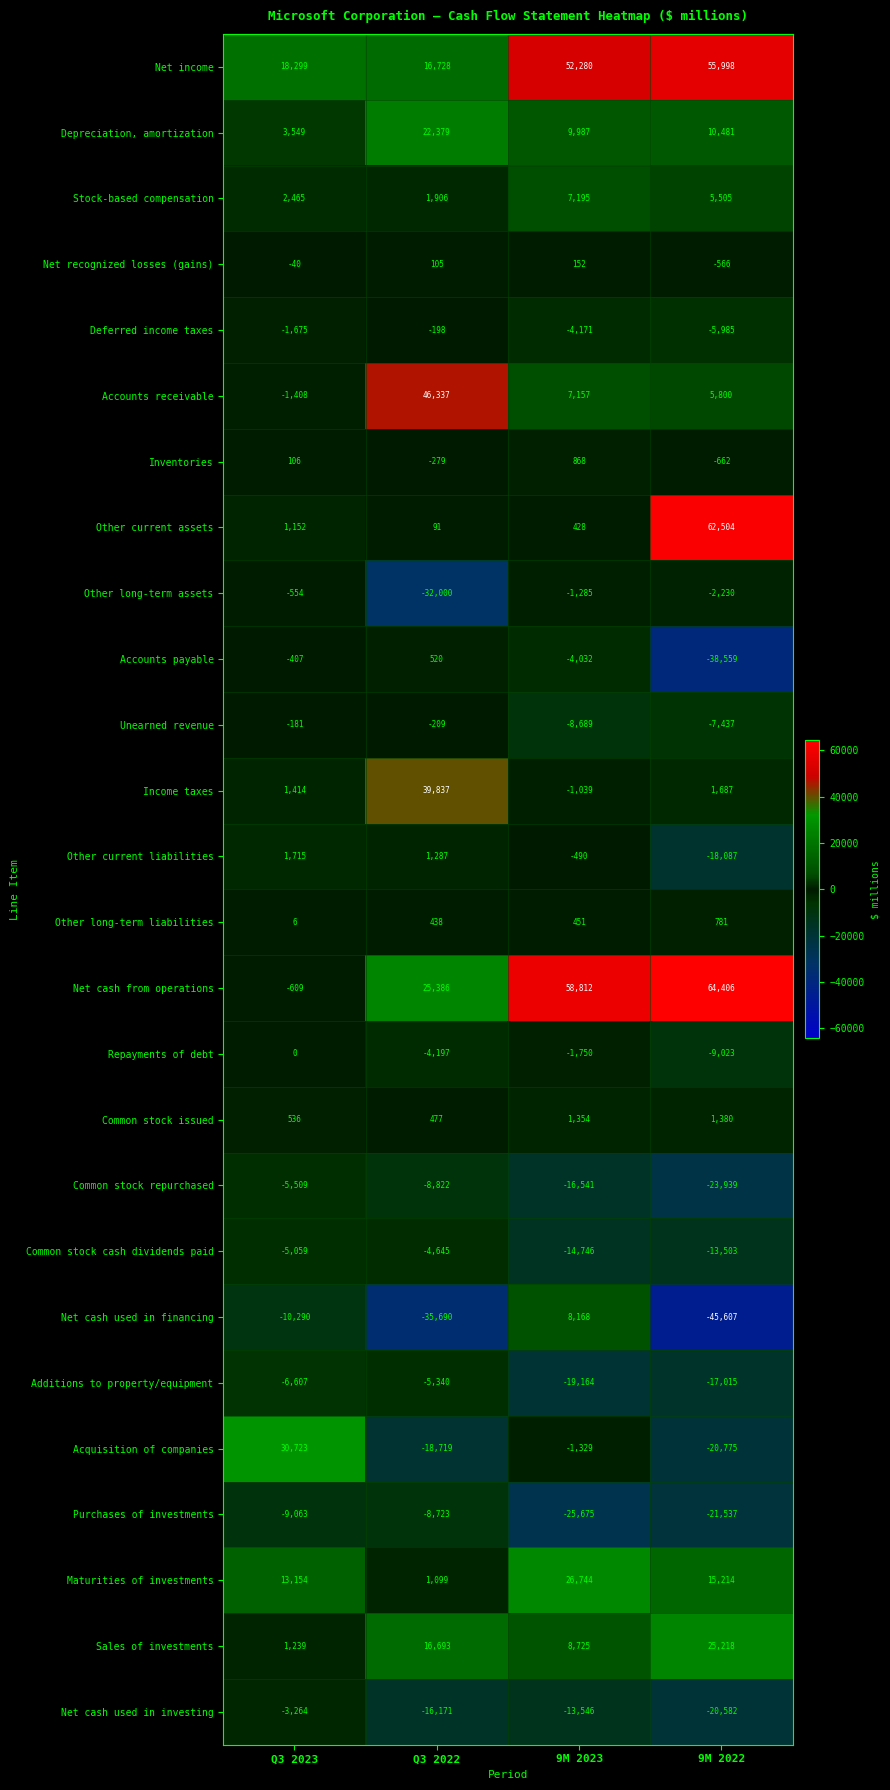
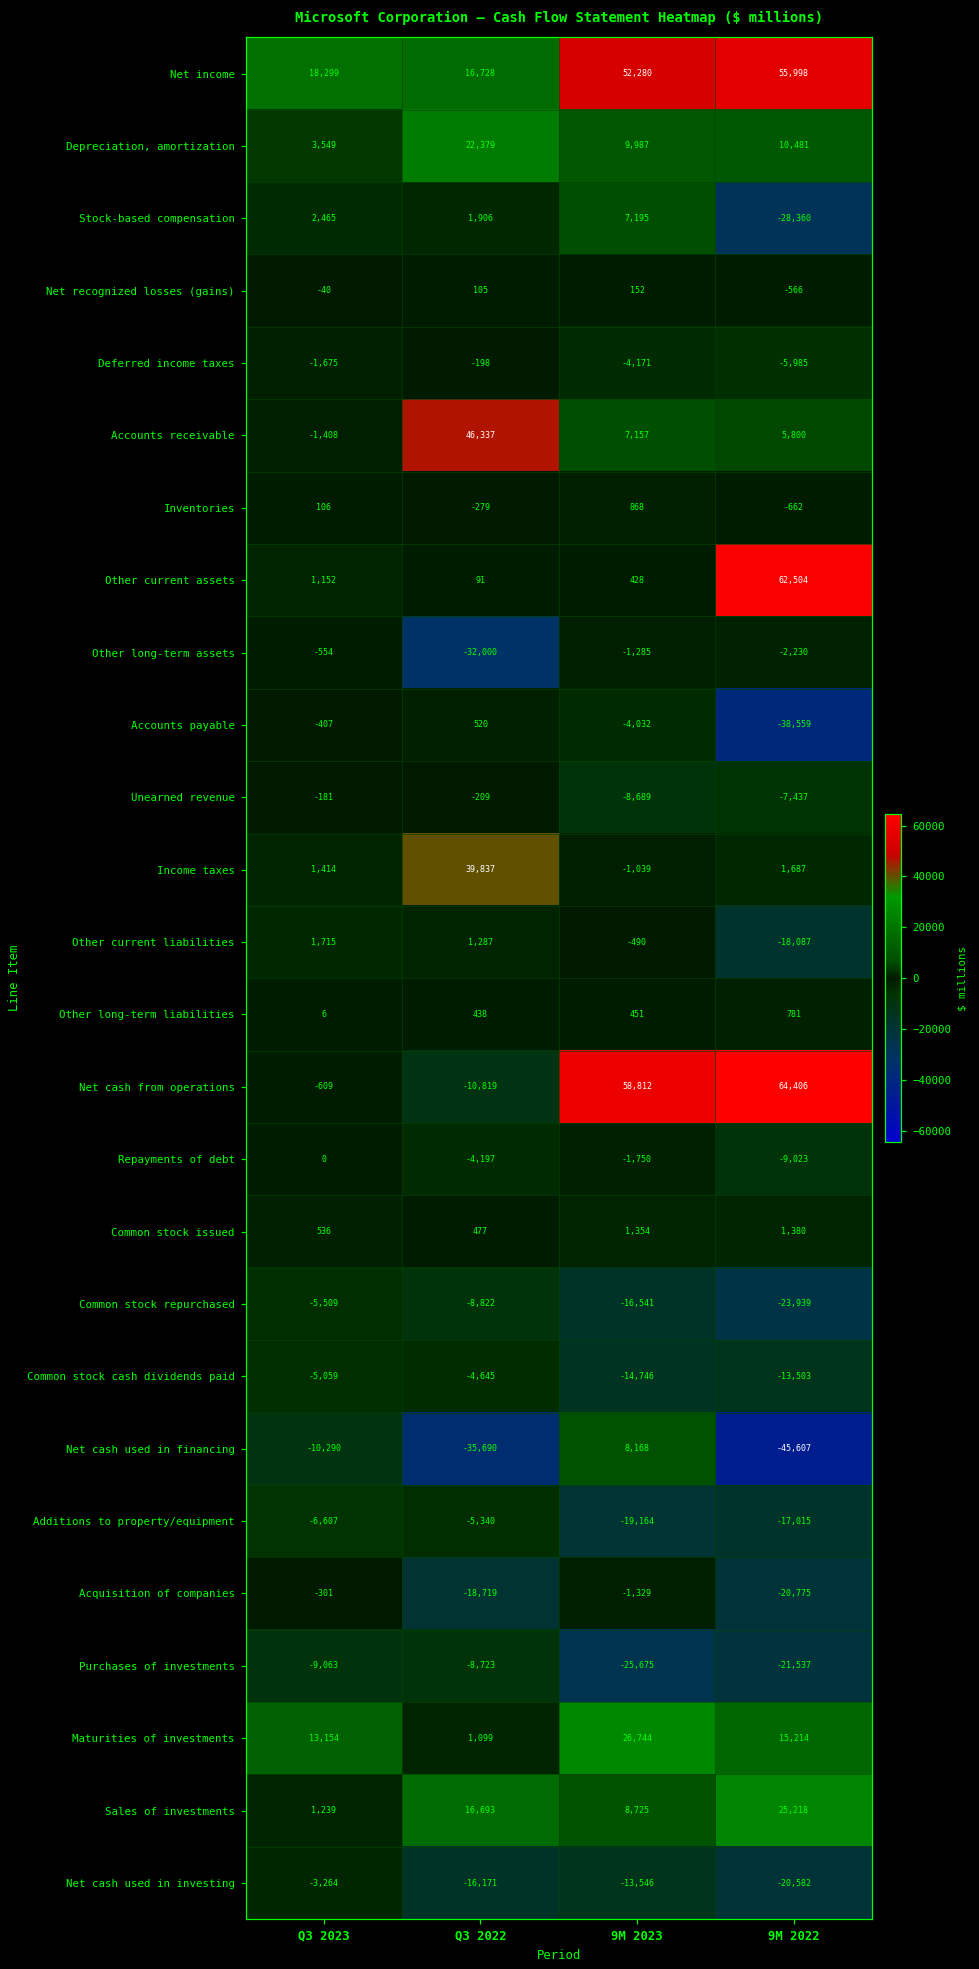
  {
    "Net income": {
      "Q3 2023": "18,299",
      "Q3 2022": "16,728",
      "9M 2023": "52,280",
      "9M 2022": "55,998"
    },
    "Depreciation, amortization": {
      "Q3 2023": "3,549",
      "Q3 2022": "22,379",
      "9M 2023": "9,987",
      "9M 2022": "10,481"
    },
    "Stock-based compensation": {
      "Q3 2023": "2,465",
      "Q3 2022": "1,906",
      "9M 2023": "7,195",
-     "9M 2022": "5,505"
+     "9M 2022": "-28,360"
    },
    "Net recognized losses (gains)": {
      "Q3 2023": "-40",
      "Q3 2022": "105",
      "9M 2023": "152",
      "9M 2022": "-566"
    },
    "Deferred income taxes": {
      "Q3 2023": "-1,675",
      "Q3 2022": "-198",
      "9M 2023": "-4,171",
      "9M 2022": "-5,985"
    },
    "Accounts receivable": {
      "Q3 2023": "-1,408",
      "Q3 2022": "46,337",
      "9M 2023": "7,157",
      "9M 2022": "5,800"
    },
    "Inventories": {
      "Q3 2023": "106",
      "Q3 2022": "-279",
      "9M 2023": "868",
      "9M 2022": "-662"
    },
    "Other current assets": {
      "Q3 2023": "1,152",
      "Q3 2022": "91",
      "9M 2023": "428",
      "9M 2022": "62,504"
    },
    "Other long-term assets": {
      "Q3 2023": "-554",
      "Q3 2022": "-32,000",
      "9M 2023": "-1,285",
      "9M 2022": "-2,230"
    },
    "Accounts payable": {
      "Q3 2023": "-407",
      "Q3 2022": "520",
      "9M 2023": "-4,032",
      "9M 2022": "-38,559"
    },
    "Unearned revenue": {
      "Q3 2023": "-181",
      "Q3 2022": "-209",
      "9M 2023": "-8,689",
      "9M 2022": "-7,437"
    },
    "Income taxes": {
      "Q3 2023": "1,414",
      "Q3 2022": "39,837",
      "9M 2023": "-1,039",
      "9M 2022": "1,687"
    },
    "Other current liabilities": {
      "Q3 2023": "1,715",
      "Q3 2022": "1,287",
      "9M 2023": "-490",
      "9M 2022": "-18,087"
    },
    "Other long-term liabilities": {
      "Q3 2023": "6",
      "Q3 2022": "438",
      "9M 2023": "451",
      "9M 2022": "781"
    },
    "Net cash from operations": {
      "Q3 2023": "-609",
-     "Q3 2022": "25,386",
+     "Q3 2022": "-10,819",
      "9M 2023": "58,812",
      "9M 2022": "64,406"
    },
    "Repayments of debt": {
      "Q3 2023": "0",
      "Q3 2022": "-4,197",
      "9M 2023": "-1,750",
      "9M 2022": "-9,023"
    },
    "Common stock issued": {
      "Q3 2023": "536",
      "Q3 2022": "477",
      "9M 2023": "1,354",
      "9M 2022": "1,380"
    },
    "Common stock repurchased": {
      "Q3 2023": "-5,509",
      "Q3 2022": "-8,822",
      "9M 2023": "-16,541",
      "9M 2022": "-23,939"
    },
    "Common stock cash dividends paid": {
      "Q3 2023": "-5,059",
      "Q3 2022": "-4,645",
      "9M 2023": "-14,746",
      "9M 2022": "-13,503"
    },
    "Net cash used in financing": {
      "Q3 2023": "-10,290",
      "Q3 2022": "-35,690",
      "9M 2023": "8,168",
      "9M 2022": "-45,607"
    },
    "Additions to property/equipment": {
      "Q3 2023": "-6,607",
      "Q3 2022": "-5,340",
      "9M 2023": "-19,164",
      "9M 2022": "-17,015"
    },
    "Acquisition of companies": {
-     "Q3 2023": "30,723",
+     "Q3 2023": "-301",
      "Q3 2022": "-18,719",
      "9M 2023": "-1,329",
      "9M 2022": "-20,775"
    },
    "Purchases of investments": {
      "Q3 2023": "-9,063",
      "Q3 2022": "-8,723",
      "9M 2023": "-25,675",
      "9M 2022": "-21,537"
    },
    "Maturities of investments": {
      "Q3 2023": "13,154",
      "Q3 2022": "1,099",
      "9M 2023": "26,744",
      "9M 2022": "15,214"
    },
    "Sales of investments": {
      "Q3 2023": "1,239",
      "Q3 2022": "16,693",
      "9M 2023": "8,725",
      "9M 2022": "25,218"
    },
    "Net cash used in investing": {
      "Q3 2023": "-3,264",
      "Q3 2022": "-16,171",
      "9M 2023": "-13,546",
      "9M 2022": "-20,582"
    }
  }
